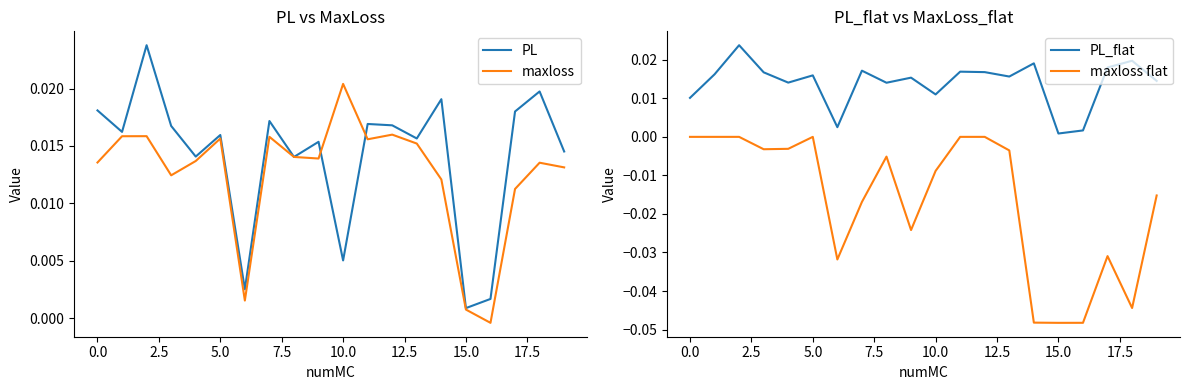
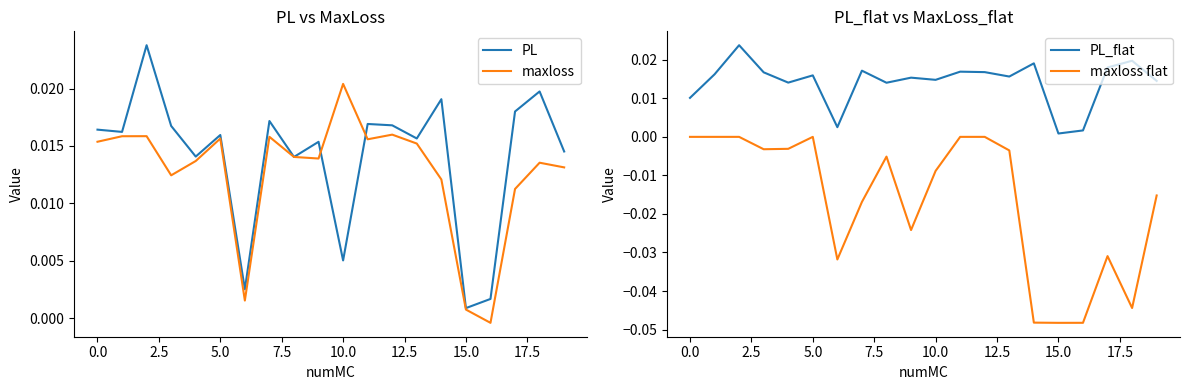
  {
    "PL vs MaxLoss": {
      "PL": {
-       "0.0": 0.0181,
+       "0.0": 0.0164,
        "5.0": 0.0160,
        "10.0": 0.0050
      },
      "maxloss": {
-       "0.0": 0.0136,
+       "0.0": 0.0154,
        "5.0": 0.0156,
        "10.0": 0.0204
      }
    },
    "PL_flat vs MaxLoss_flat": {
      "PL_flat": {
        "0.0": 0.010,
        "5.0": 0.016,
-       "10.0": 0.011,
+       "10.0": 0.015,
        "15.0": 0.001
      },
      "maxloss flat": {
        "0.0": 0.000,
        "5.0": 0.000,
        "10.0": -0.009,
        "15.0": -0.048
      }
    }
  }
